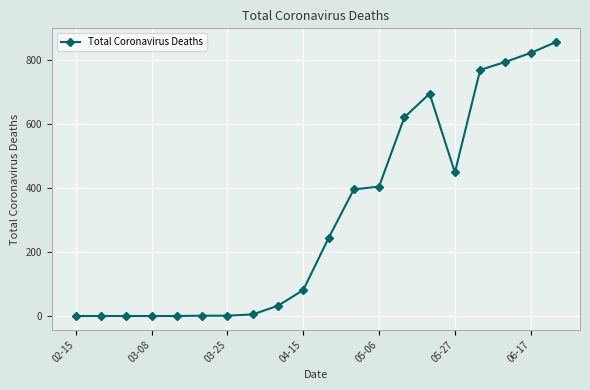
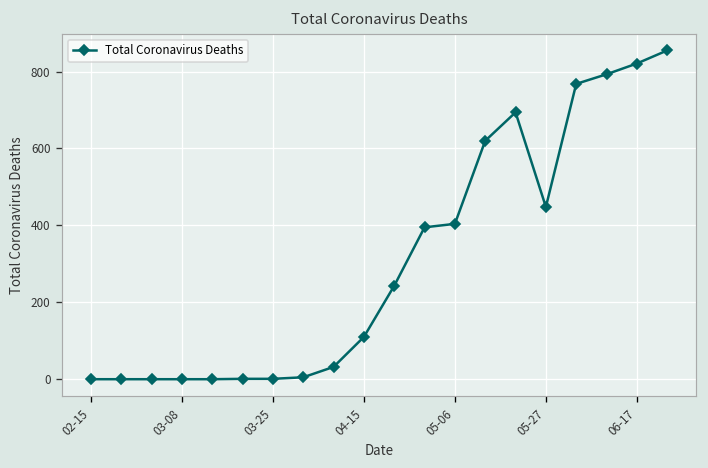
  {
    "02-15": 0,
    "03-08": 0,
    "03-25": 0,
-   "04-15": 80,
+   "04-15": 110,
    "05-06": 400,
    "05-27": 450,
    "06-17": 820
  }
